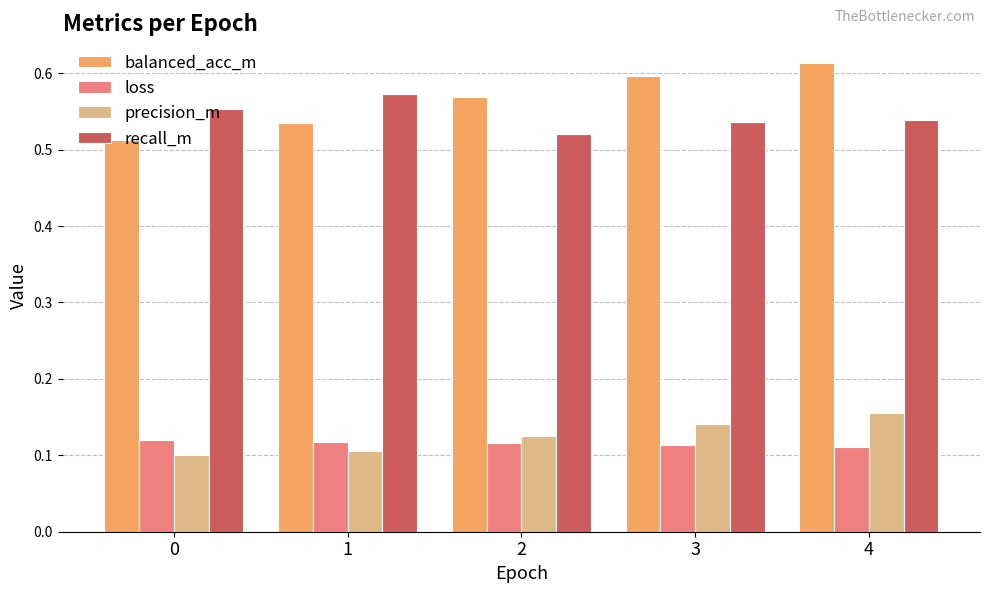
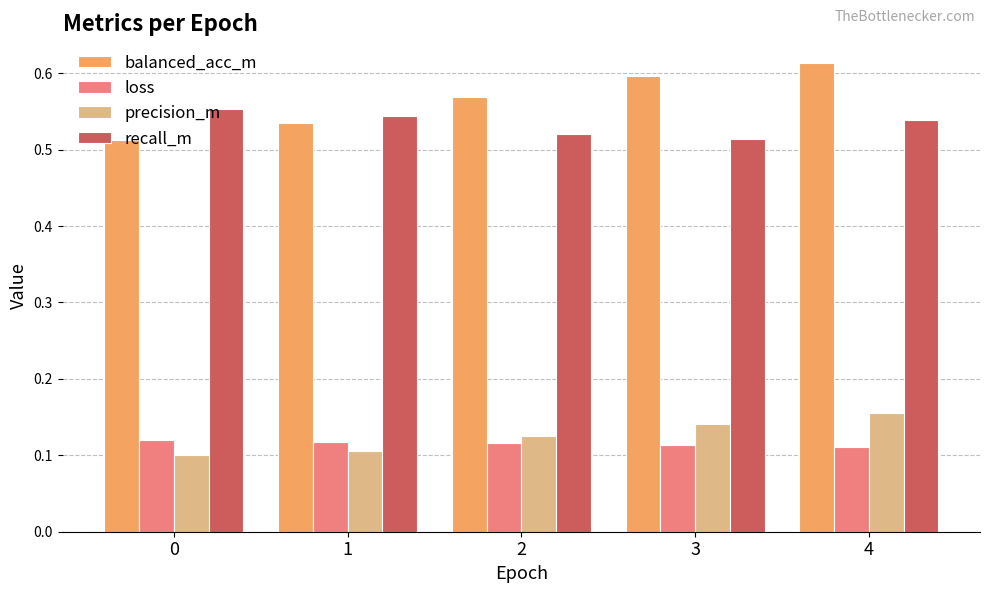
  {
    "recall_m": {
      "0": 0.55,
-     "1": 0.57,
+     "1": 0.54,
      "2": 0.52,
-     "3": 0.54,
+     "3": 0.51,
      "4": 0.54
    }
  }
